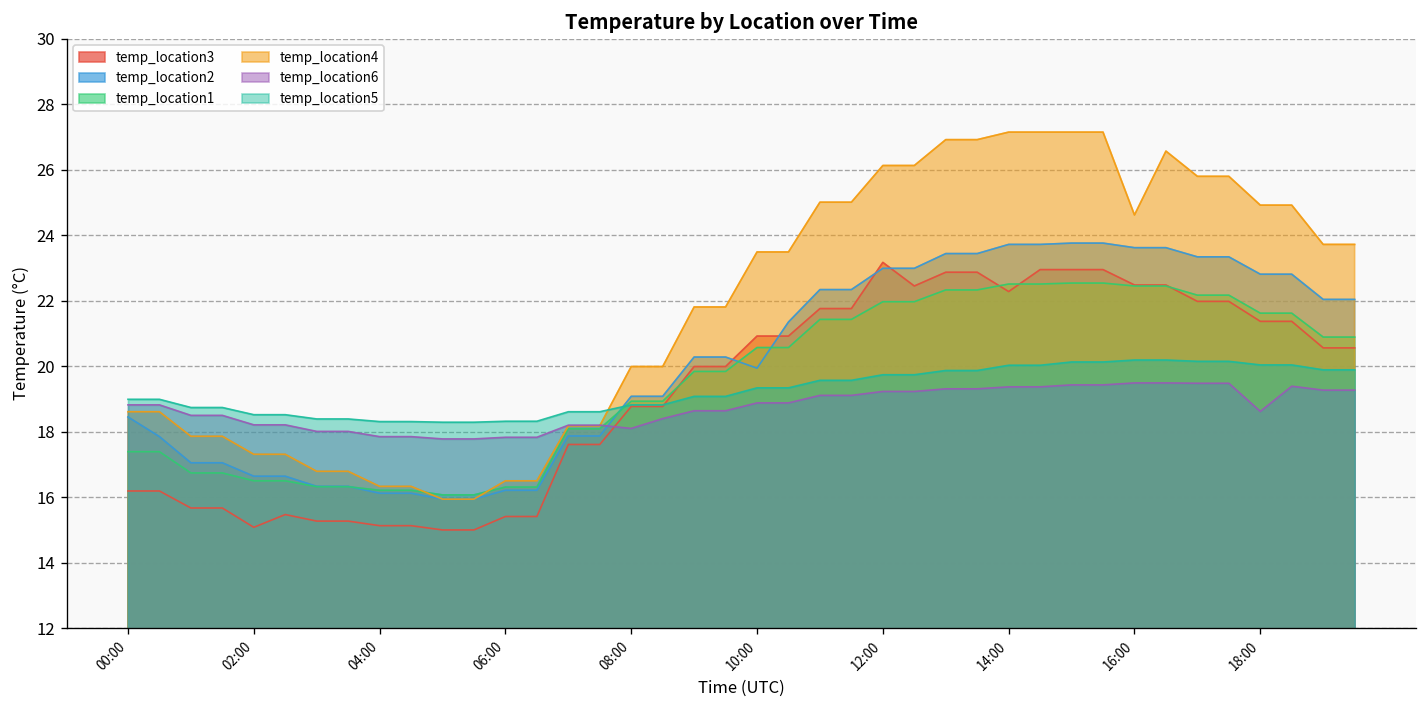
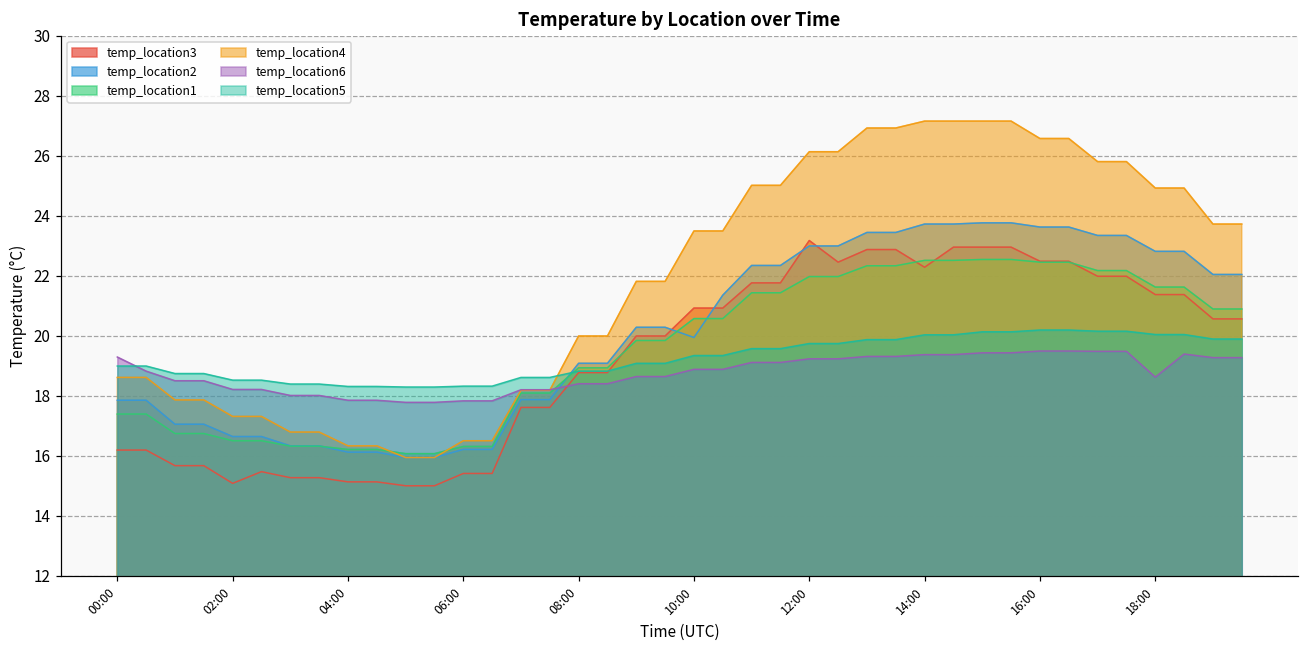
  {
    "temp_location3": {
      "00:00": 16.2,
      "02:00": 15.1,
      "04:00": 15.1,
      "06:00": 15.4,
      "10:00": 20.9,
      "12:00": 23.2,
      "14:00": 22.3,
      "18:00": 21.4
    },
    "temp_location2": {
-     "00:00": 18.5,
+     "00:00": 17.9,
      "02:00": 16.6,
      "06:00": 16.2,
      "08:00": 19.1,
      "10:00": 19.9,
      "12:00": 23.0,
      "14:00": 23.7,
      "16:00": 23.6,
      "18:00": 22.8
    },
    "temp_location4": {
      "00:00": 18.6,
      "02:00": 17.3,
      "04:00": 16.3,
      "06:00": 16.5,
      "08:00": 20.0,
      "10:00": 23.5,
      "12:00": 26.1,
      "14:00": 27.2,
-     "16:00": 24.6,
+     "16:00": 26.6,
      "18:00": 24.9
    },
    "temp_location6": {
-     "00:00": 18.8,
+     "00:00": 19.3,
      "02:00": 18.2,
      "04:00": 17.9,
      "06:00": 17.8,
-     "08:00": 18.1,
+     "08:00": 18.4,
      "10:00": 18.9,
      "12:00": 19.2,
      "14:00": 19.4,
      "16:00": 19.5,
      "18:00": 18.6
    }
  }
